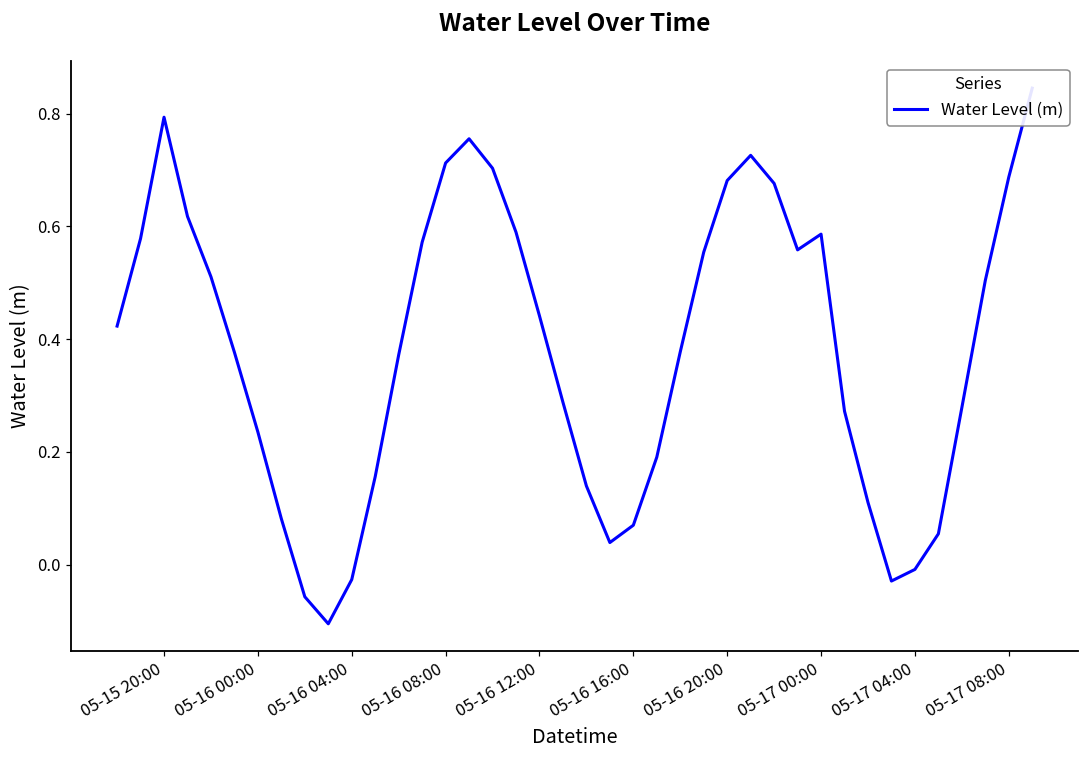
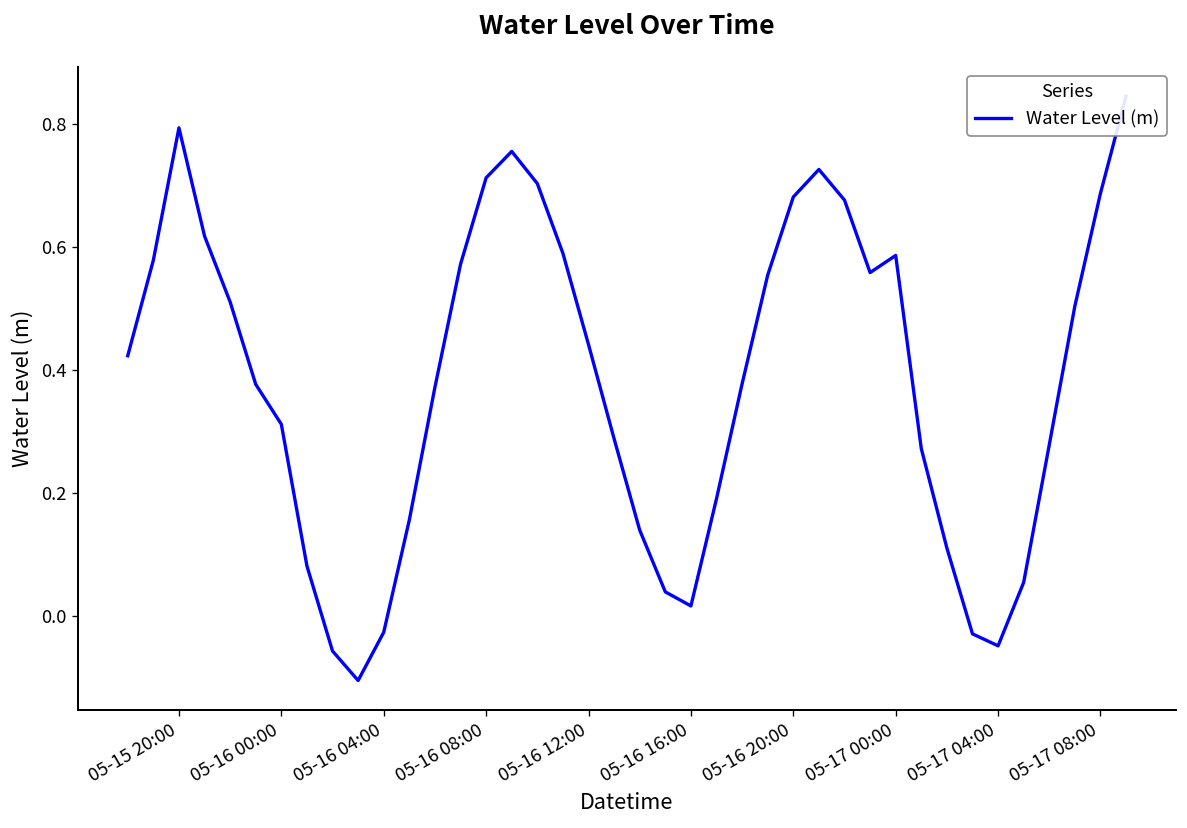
  {
    "05-15 20:00": 0.79,
-   "05-16 00:00": 0.24,
+   "05-16 00:00": 0.31,
    "05-16 04:00": -0.03,
    "05-16 08:00": 0.71,
    "05-16 12:00": 0.44,
-   "05-16 16:00": 0.07,
+   "05-16 16:00": 0.02,
    "05-16 20:00": 0.68,
    "05-17 00:00": 0.59,
-   "05-17 04:00": -0.01,
+   "05-17 04:00": -0.05,
    "05-17 08:00": 0.69
  }
